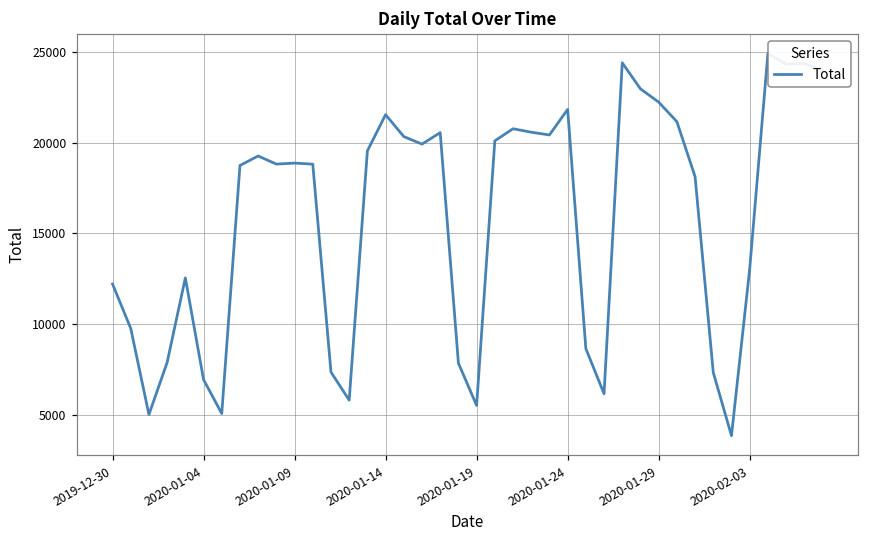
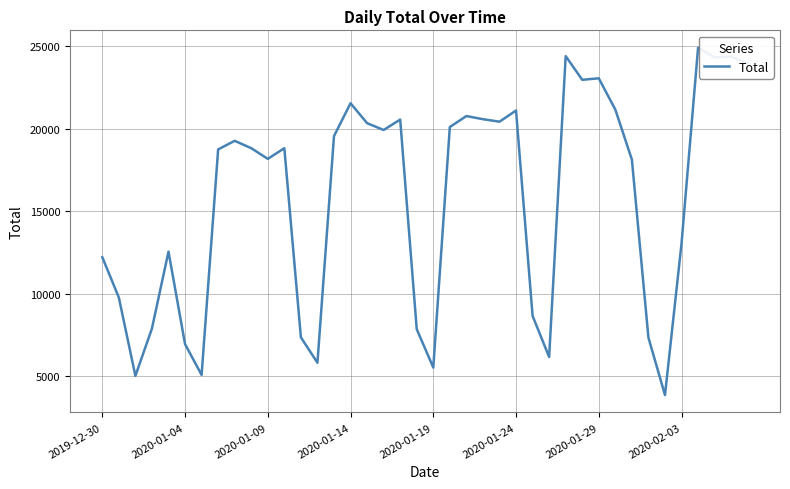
  {
    "2019-12-30": 12200,
    "2020-01-04": 6900,
-   "2020-01-09": 18900,
+   "2020-01-09": 18200,
    "2020-01-14": 21600,
    "2020-01-19": 5500,
-   "2020-01-24": 21800,
-   "2020-01-29": 22200,
+   "2020-01-24": 21100,
+   "2020-01-29": 23100,
    "2020-02-03": 13000
  }
